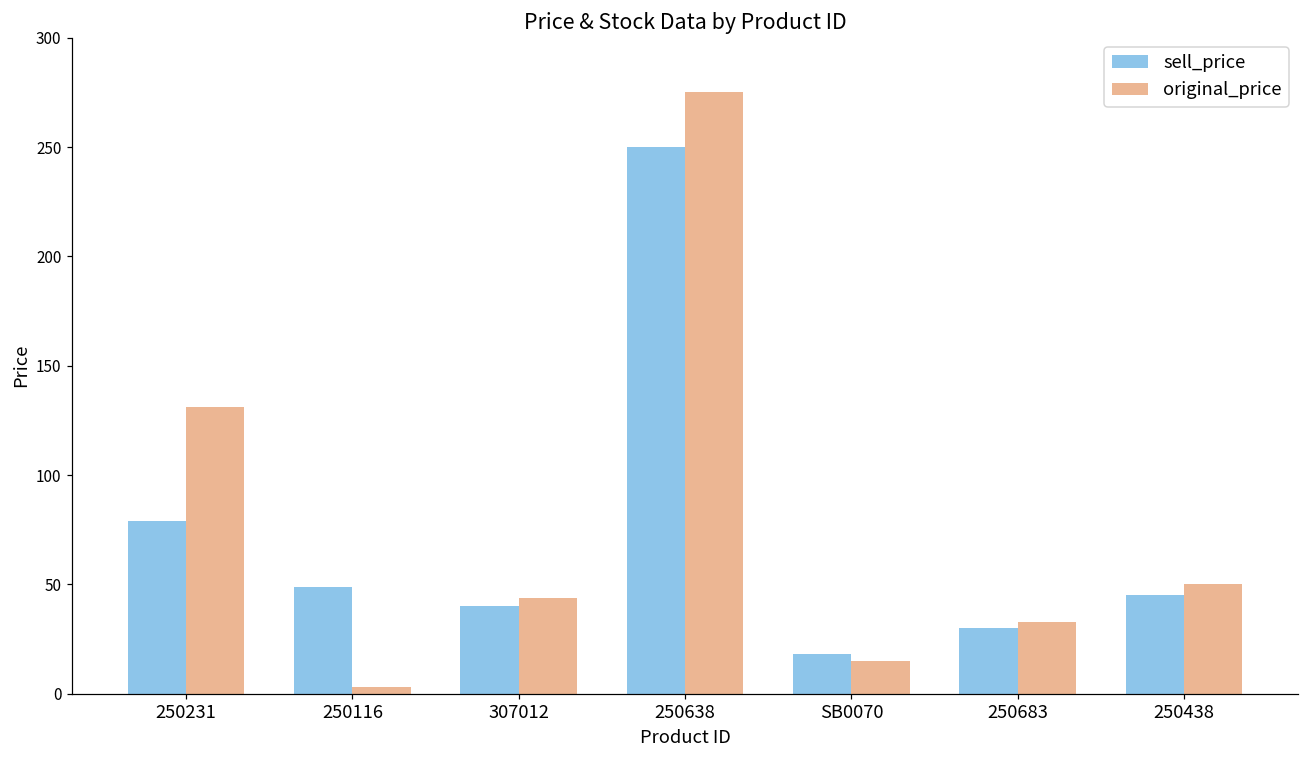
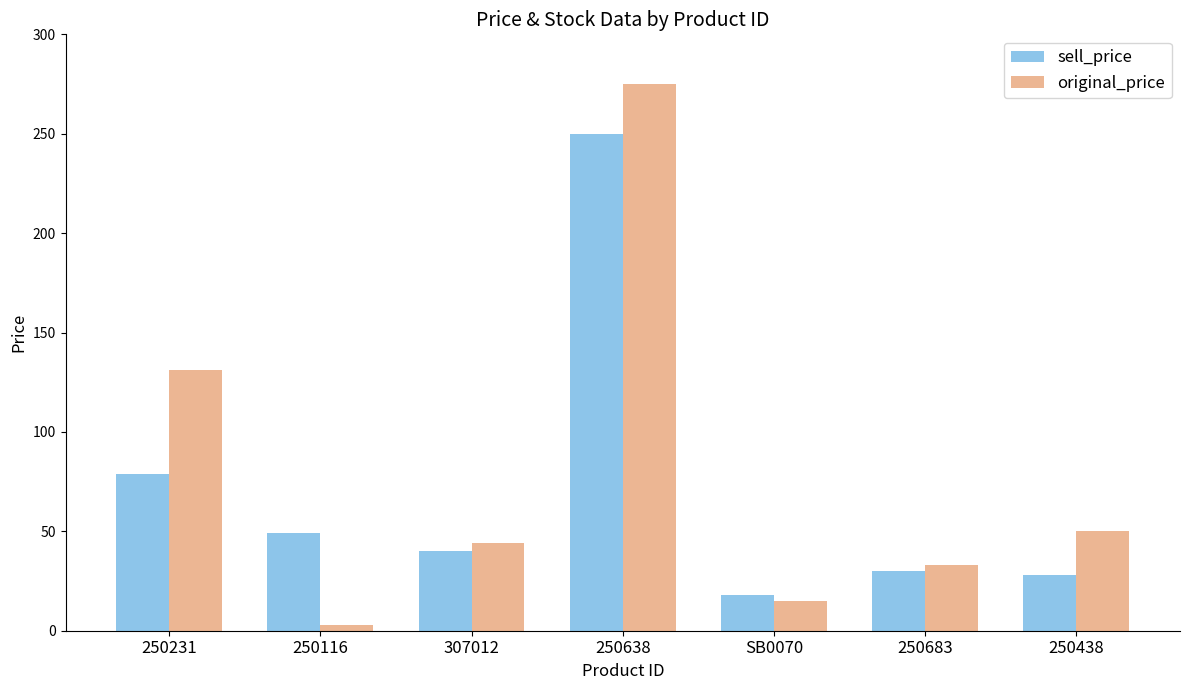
  {
    "sell_price": {
      "250231": 79,
      "250116": 49,
      "307012": 40,
      "250638": 250,
      "SB0070": 18,
      "250683": 30,
-     "250438": 45
+     "250438": 28
    },
    "original_price": {
      "250231": 131,
      "250116": 3,
      "307012": 44,
      "250638": 275,
      "SB0070": 15,
      "250683": 33,
      "250438": 50
    }
  }
